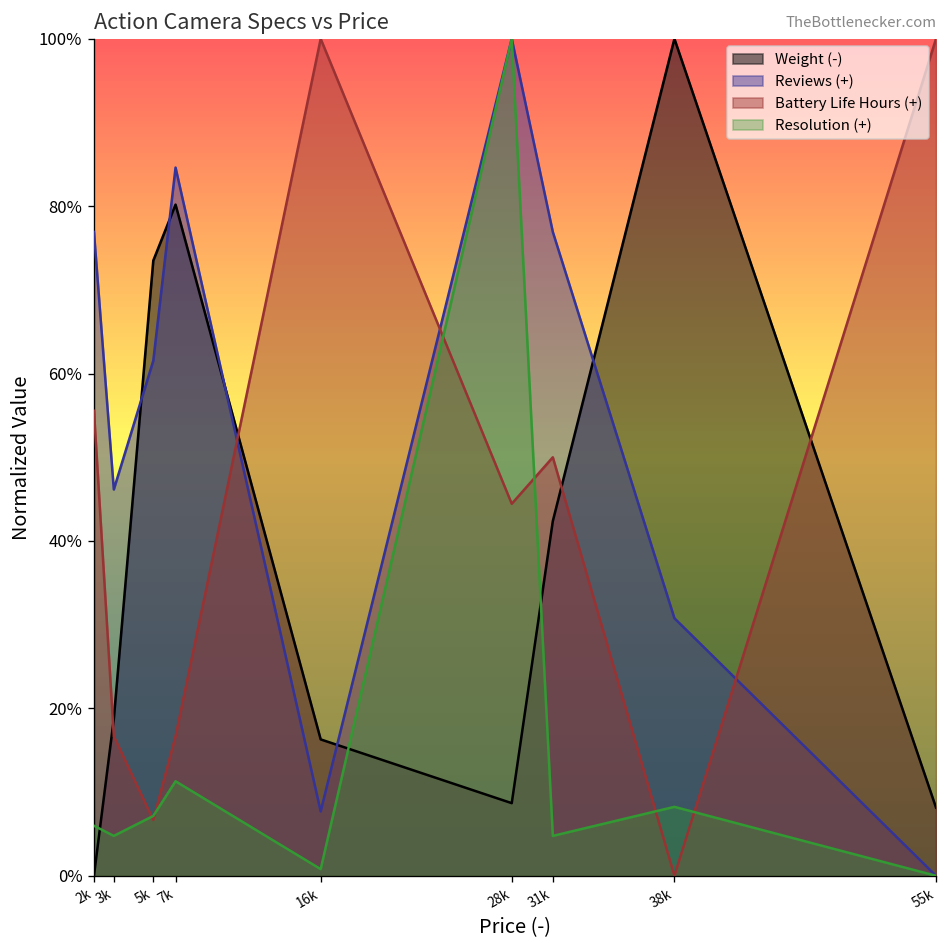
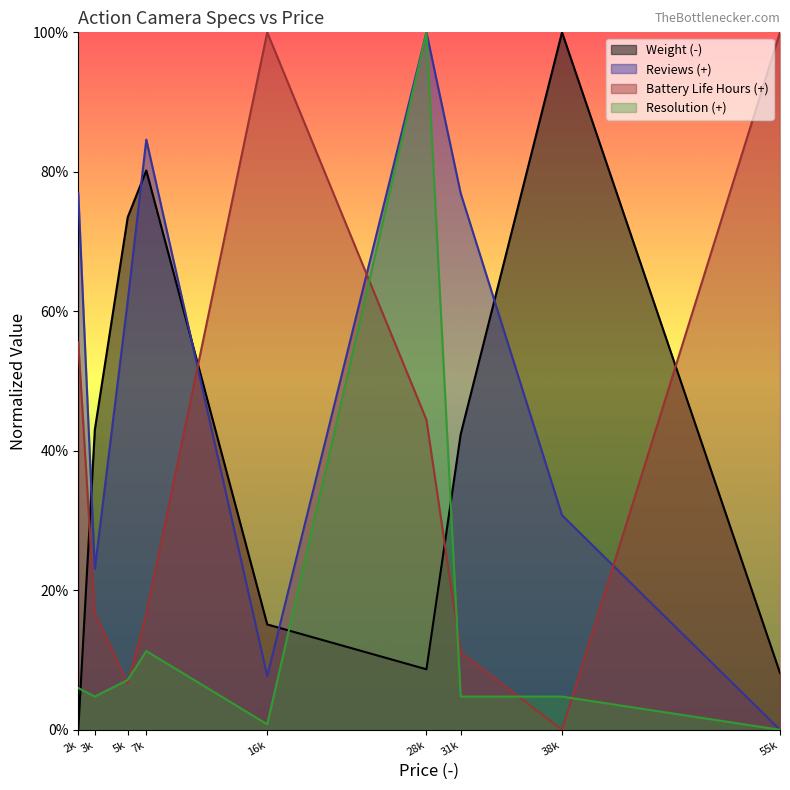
  {
    "Weight (-)": {
      "2k": "0%",
-     "3k": "19%",
+     "3k": "43%",
      "5k": "74%",
      "7k": "80%",
-     "16k": "16%",
+     "16k": "15%",
      "28k": "9%",
      "31k": "42%",
      "38k": "100%",
      "55k": "8%"
    },
    "Reviews (+)": {
      "2k": "77%",
-     "3k": "46%",
+     "3k": "23%",
      "5k": "62%",
      "7k": "85%",
      "16k": "8%",
      "31k": "77%",
      "38k": "31%"
    },
    "Battery Life Hours (+)": {
      "2k": "56%",
      "3k": "17%",
      "5k": "7%",
      "7k": "17%",
      "16k": "100%",
      "28k": "44%",
-     "31k": "50%",
+     "31k": "11%",
      "38k": "0%",
      "55k": "100%"
    },
    "Resolution (+)": {
      "2k": "6%",
      "3k": "5%",
      "5k": "7%",
      "7k": "11%",
      "16k": "1%",
      "31k": "5%",
-     "38k": "8%"
+     "38k": "5%"
    }
  }
